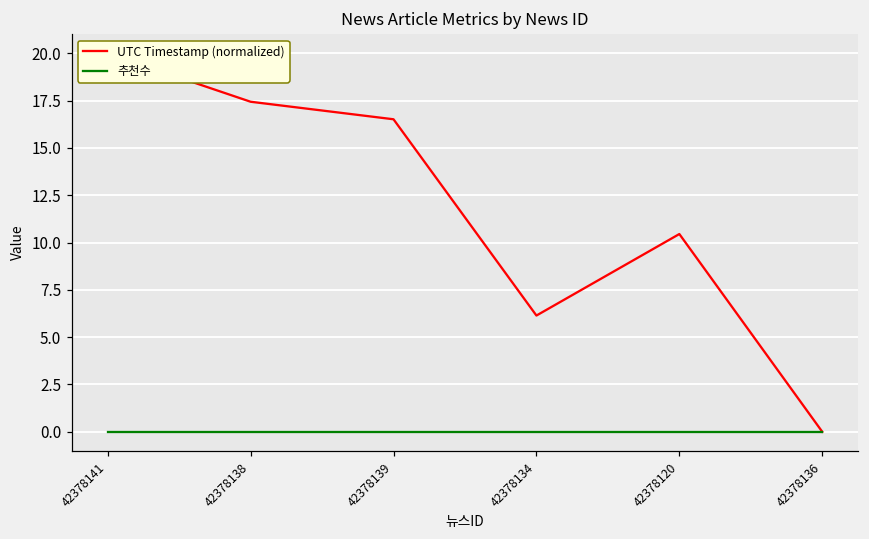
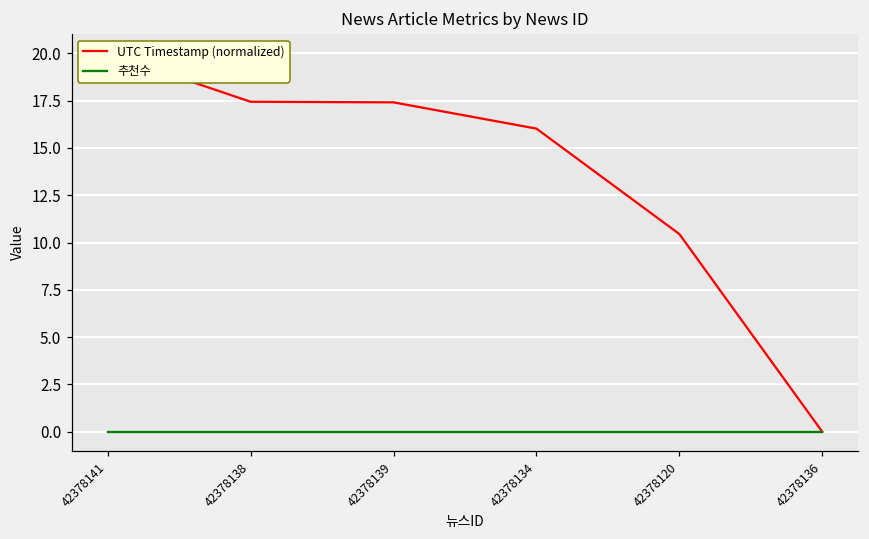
  {
    "UTC Timestamp (normalized)": {
      "42378138": 17.4,
-     "42378139": 16.5,
-     "42378134": 6.1,
+     "42378139": 17.4,
+     "42378134": 16.0,
      "42378120": 10.5
    },
    "추천수": {
      "42378141": 0.0,
      "42378138": 0.0,
      "42378139": 0.0,
      "42378134": 0.0,
      "42378120": 0.0
    }
  }
